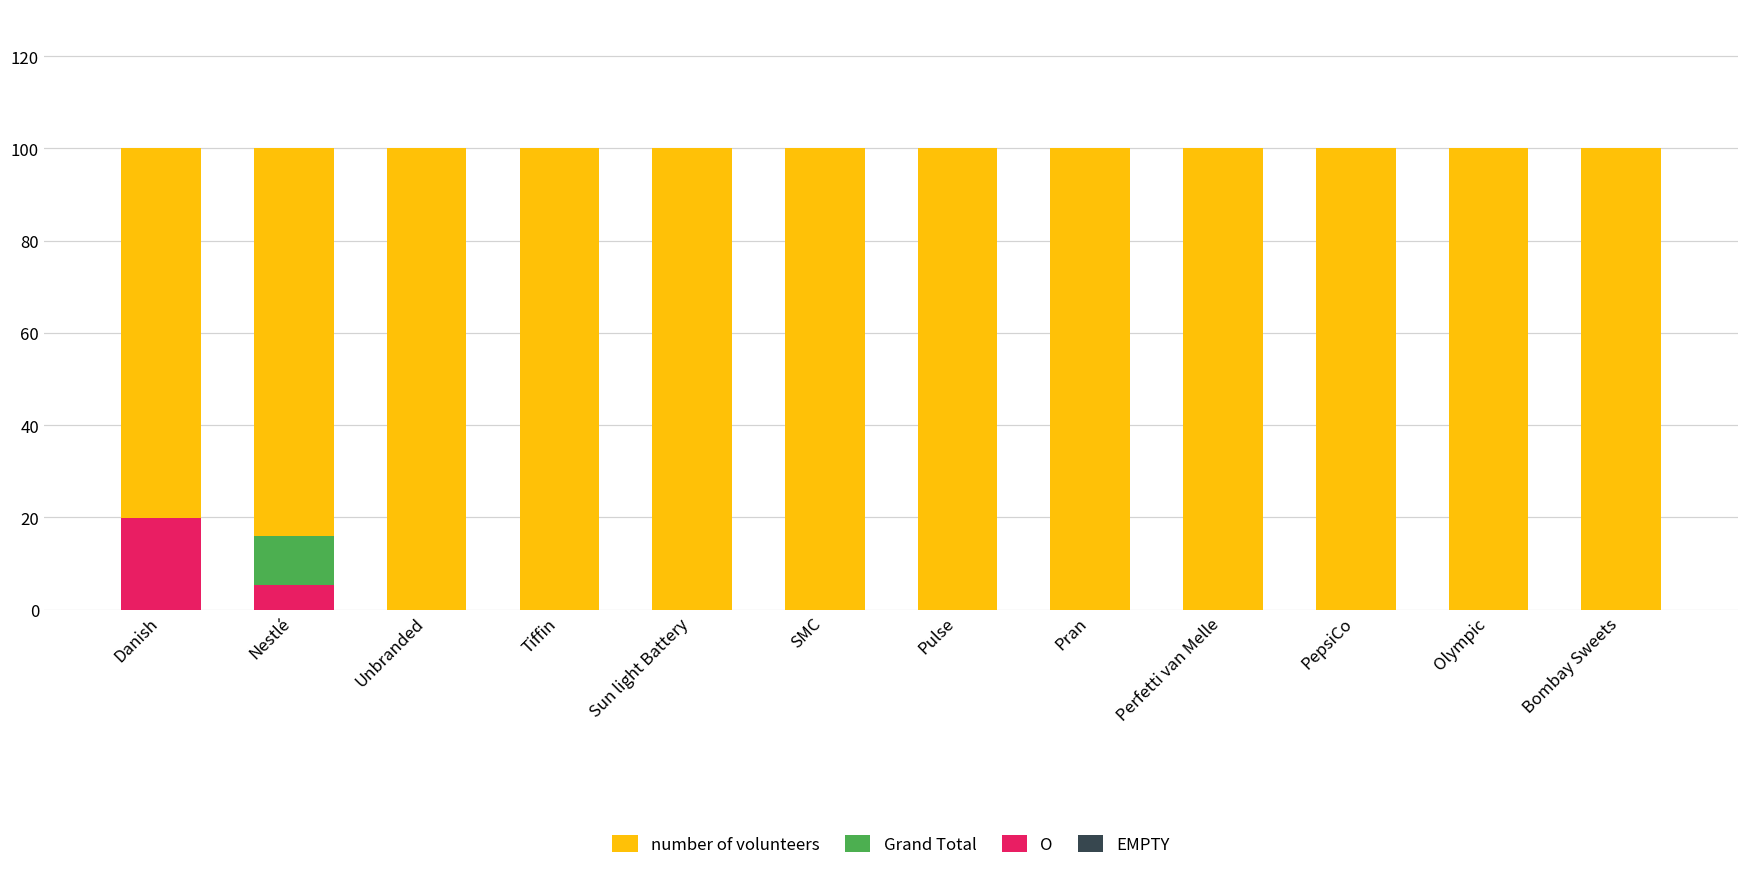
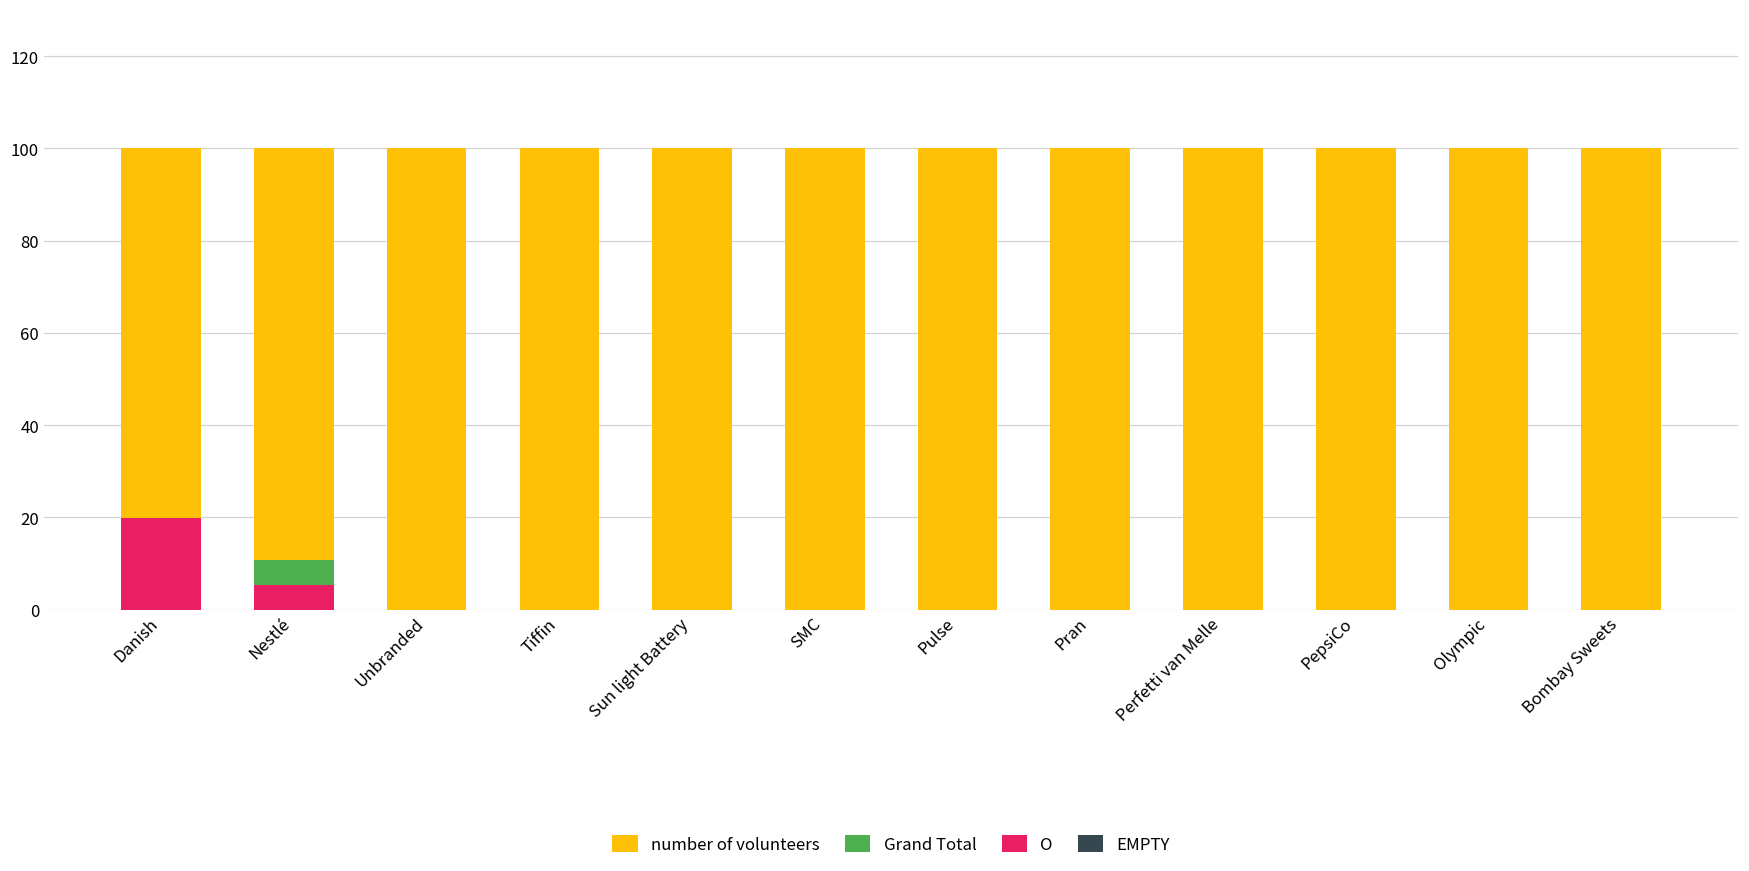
  {
    "number of volunteers": {
      "Danish": 100,
      "Nestlé": 100,
      "Unbranded": 100,
      "Tiffin": 100,
      "Sun light Battery": 100,
      "SMC": 100,
      "Pulse": 100,
      "Pran": 100,
      "Perfetti van Melle": 100,
      "PepsiCo": 100,
      "Olympic": 100,
      "Bombay Sweets": 100
    },
    "Grand Total": {
-     "Nestlé": 16,
+     "Nestlé": 11,
      "Unbranded": 0,
      "Tiffin": 0,
      "Sun light Battery": 0,
      "SMC": 0,
      "Pulse": 0,
      "Pran": 0,
      "Perfetti van Melle": 0,
      "PepsiCo": 0,
      "Olympic": 0,
      "Bombay Sweets": 0
    },
    "O": {
      "Unbranded": 0,
      "Tiffin": 0,
      "Sun light Battery": 0,
      "SMC": 0,
      "Pulse": 0,
      "Pran": 0,
      "Perfetti van Melle": 0,
      "PepsiCo": 0,
      "Olympic": 0,
      "Bombay Sweets": 0
    },
    "EMPTY": {
      "Danish": 0,
      "Nestlé": 0,
      "Unbranded": 0,
      "Tiffin": 0,
      "Sun light Battery": 0,
      "SMC": 0,
      "Pulse": 0,
      "Pran": 0,
      "Perfetti van Melle": 0,
      "PepsiCo": 0,
      "Olympic": 0,
      "Bombay Sweets": 0
    }
  }
